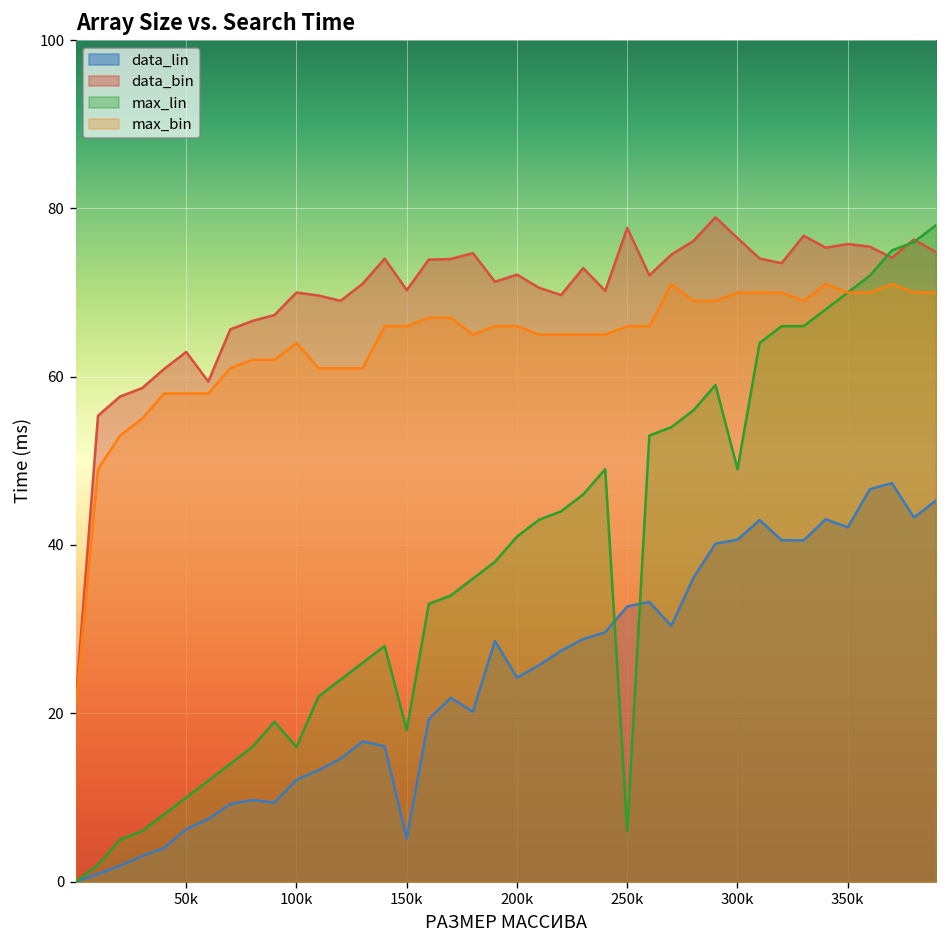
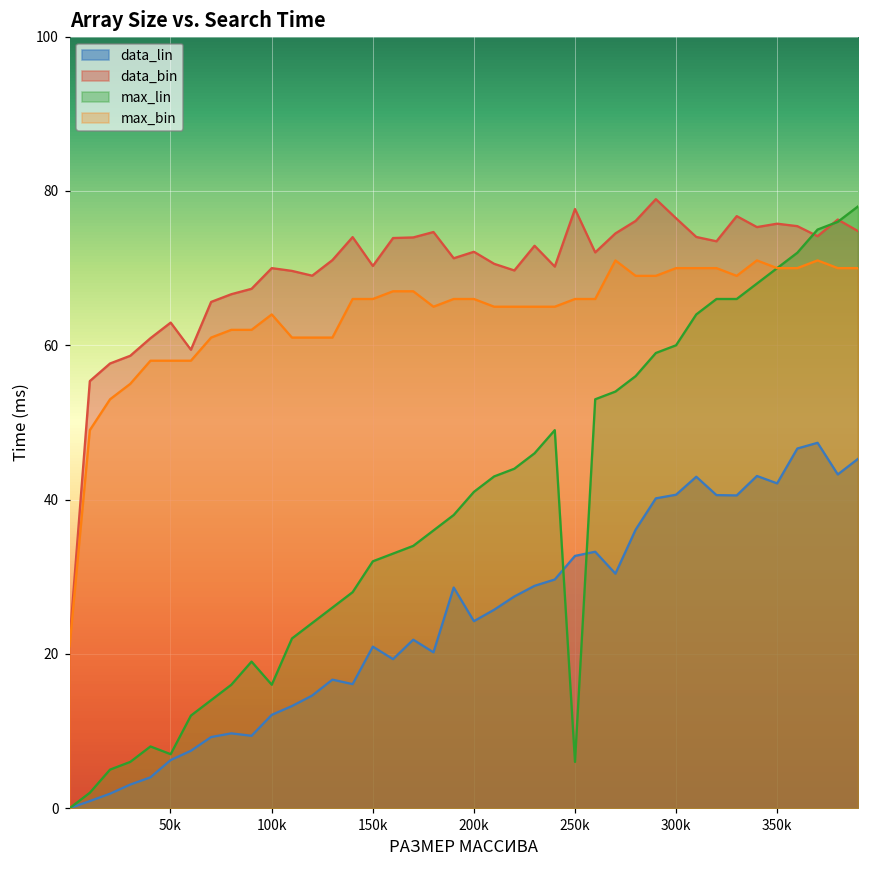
  {
    "data_lin": {
      "50k": 6,
      "100k": 12,
-     "150k": 5,
+     "150k": 21,
      "200k": 24,
      "250k": 33,
      "300k": 41,
      "350k": 42
    },
    "data_bin": {
      "50k": 63,
      "100k": 70,
      "150k": 70,
      "200k": 72,
      "250k": 78,
      "300k": 76,
      "350k": 76
    },
    "max_lin": {
-     "50k": 10,
+     "50k": 7,
      "100k": 16,
-     "150k": 18,
+     "150k": 32,
      "200k": 41,
      "250k": 6,
-     "300k": 49
+     "300k": 60
    },
    "max_bin": {
      "50k": 58,
      "100k": 64,
      "150k": 66,
      "200k": 66,
      "250k": 66,
      "300k": 70
    }
  }
